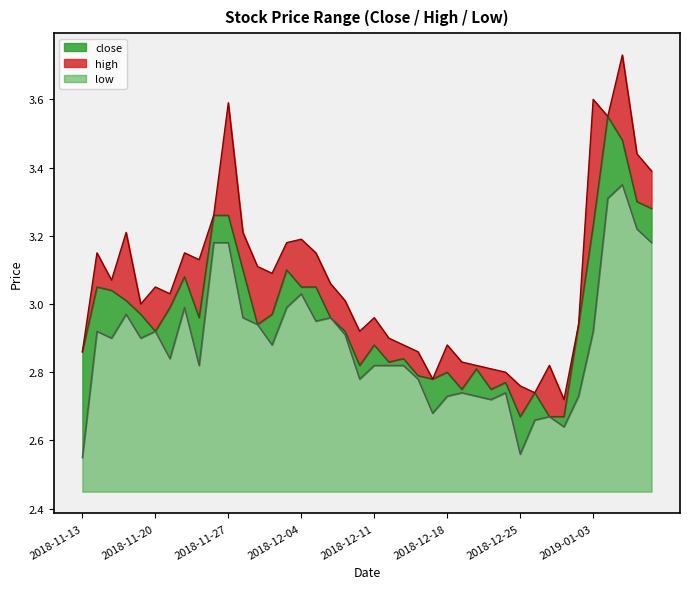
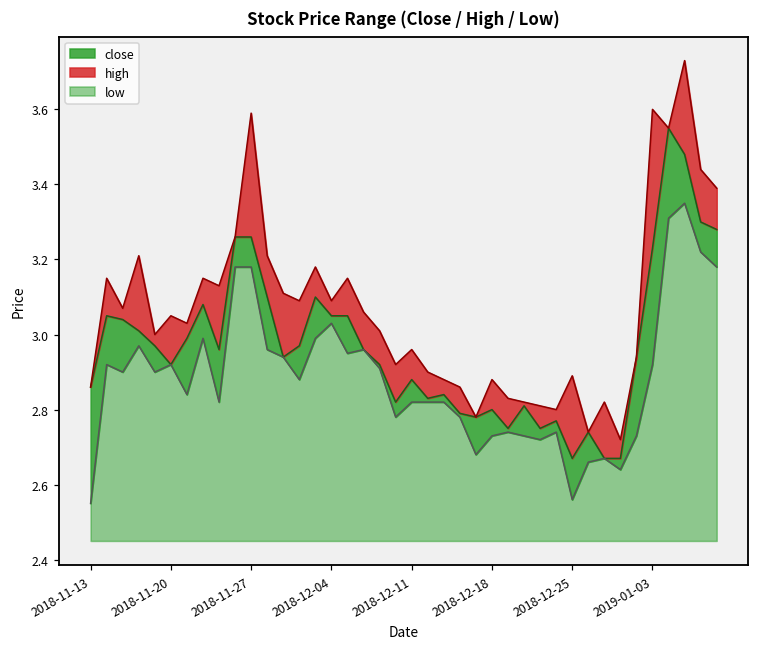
  {
    "high": {
      "2018-11-20": 3.05,
      "2018-11-27": 3.59,
-     "2018-12-04": 3.19,
+     "2018-12-04": 3.09,
      "2018-12-11": 2.96,
      "2018-12-18": 2.88,
-     "2018-12-25": 2.76,
+     "2018-12-25": 2.89,
      "2019-01-03": 3.60
    }
  }
